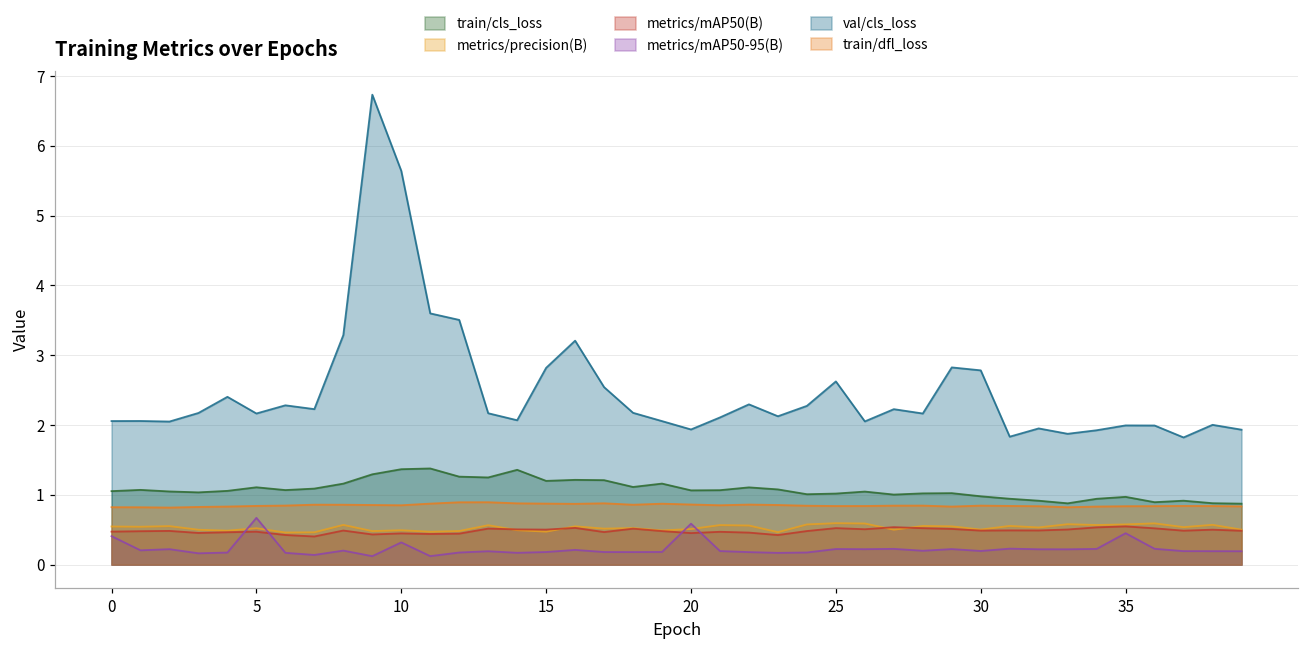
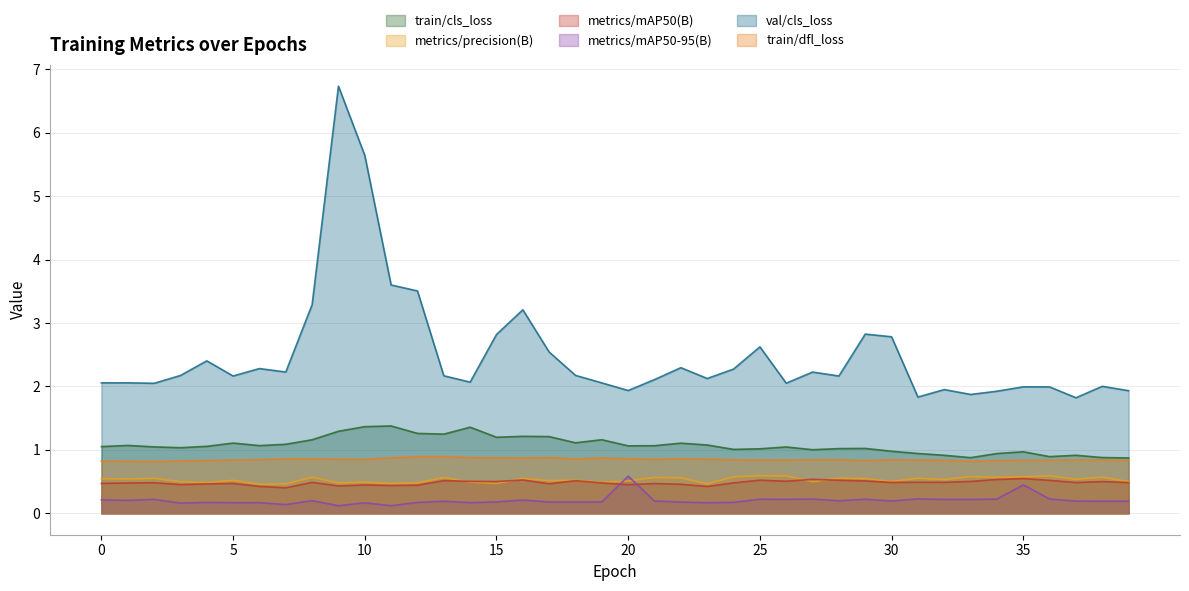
  {
    "metrics/mAP50-95(B)": {
-     "0": 0.4,
-     "5": 0.7,
-     "10": 0.3,
+     "0": 0.2,
+     "5": 0.2,
+     "10": 0.2,
      "15": 0.2,
      "20": 0.6,
      "25": 0.2,
      "30": 0.2,
      "35": 0.4
    }
  }
